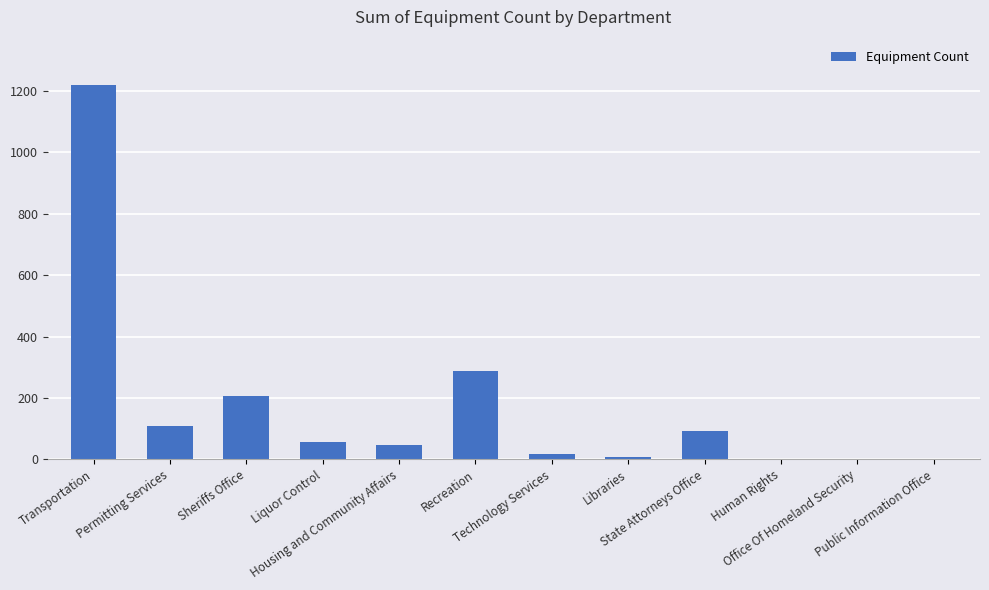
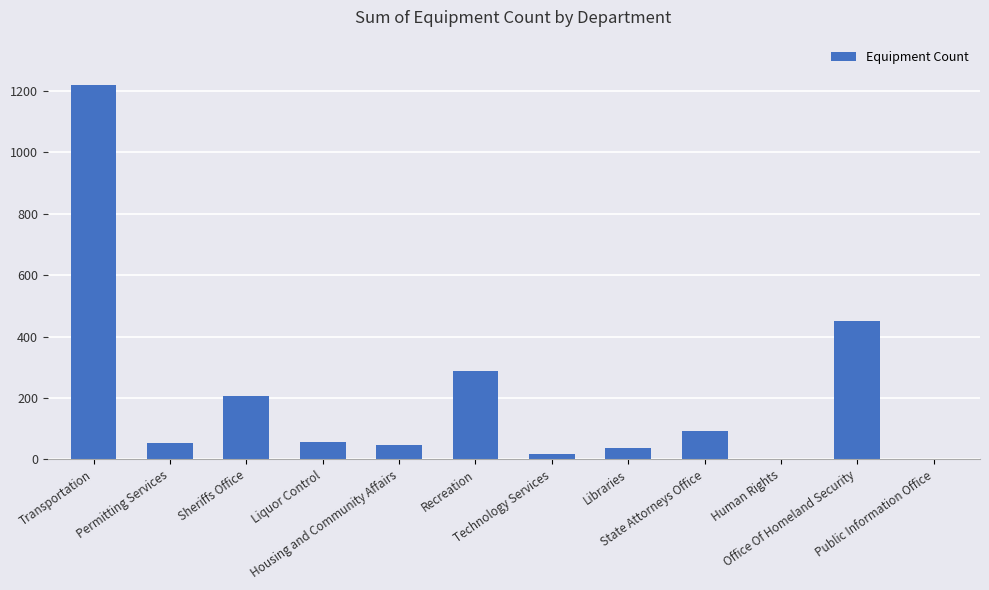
  {
    "Transportation": 1220,
-   "Permitting Services": 110,
+   "Permitting Services": 50,
    "Sheriffs Office": 210,
    "Liquor Control": 60,
    "Housing and Community Affairs": 50,
    "Recreation": 290,
    "Technology Services": 20,
-   "Libraries": 10,
+   "Libraries": 40,
    "State Attorneys Office": 90,
-   "Office Of Homeland Security": 0
+   "Office Of Homeland Security": 450
  }
